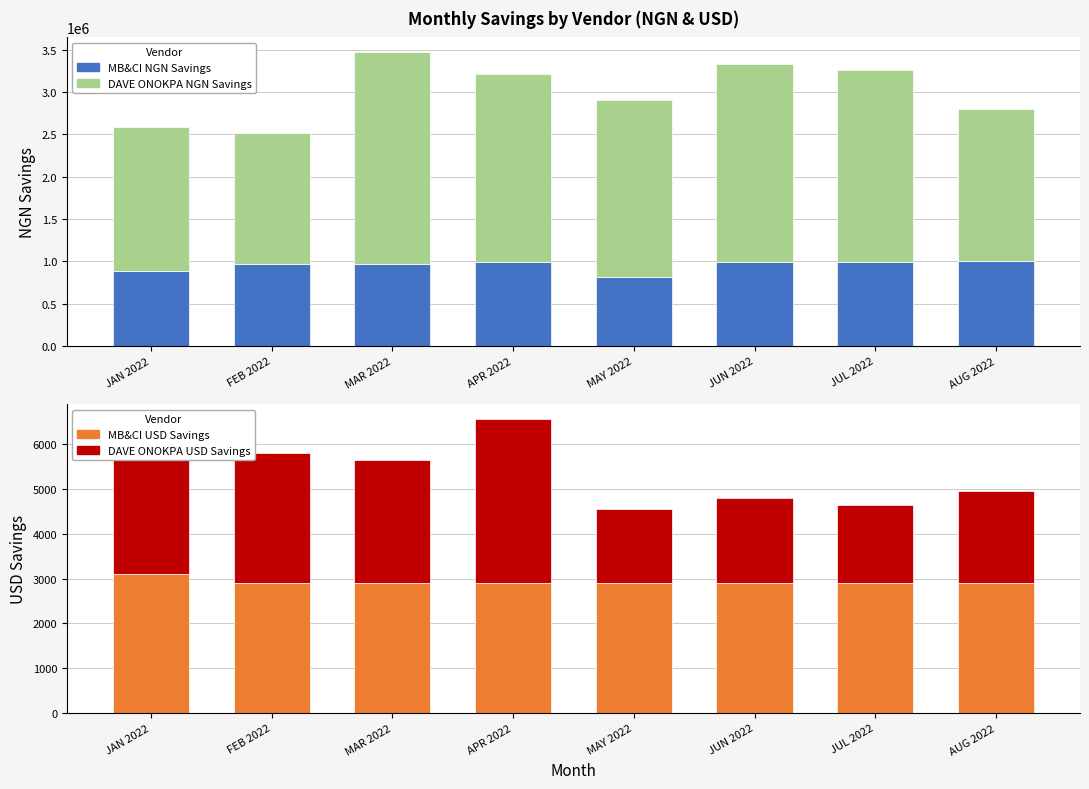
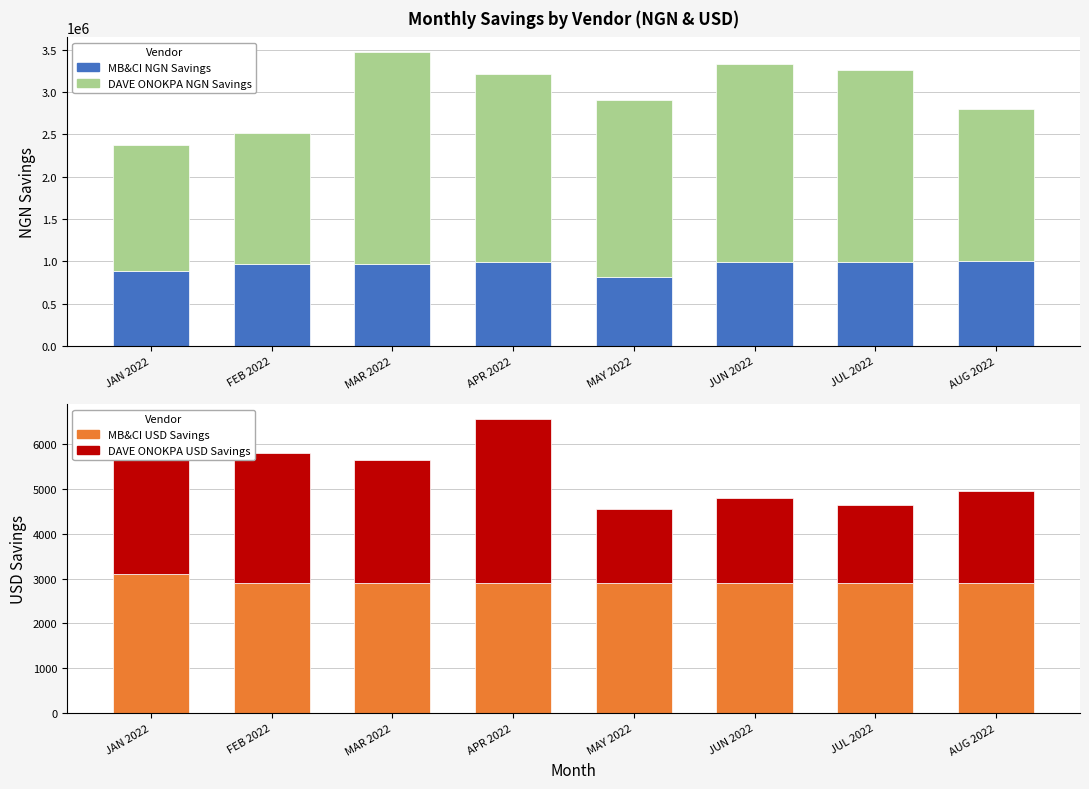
  {
    "Monthly Savings by Vendor (NGN & USD)": {
      "MB&CI NGN Savings": {
        "JAN 2022": 900000,
        "FEB 2022": 1000000,
        "MAR 2022": 1000000,
        "APR 2022": 1000000,
        "MAY 2022": 800000,
        "JUN 2022": 1000000,
        "JUL 2022": 1000000,
        "AUG 2022": 1000000
      },
      "DAVE ONOKPA NGN Savings": {
-       "JAN 2022": 1700000,
+       "JAN 2022": 1500000,
        "FEB 2022": 1500000,
        "MAR 2022": 2500000,
        "APR 2022": 2200000,
        "MAY 2022": 2100000,
        "JUN 2022": 2300000,
        "JUL 2022": 2300000,
        "AUG 2022": 1800000
      }
    }
  }
